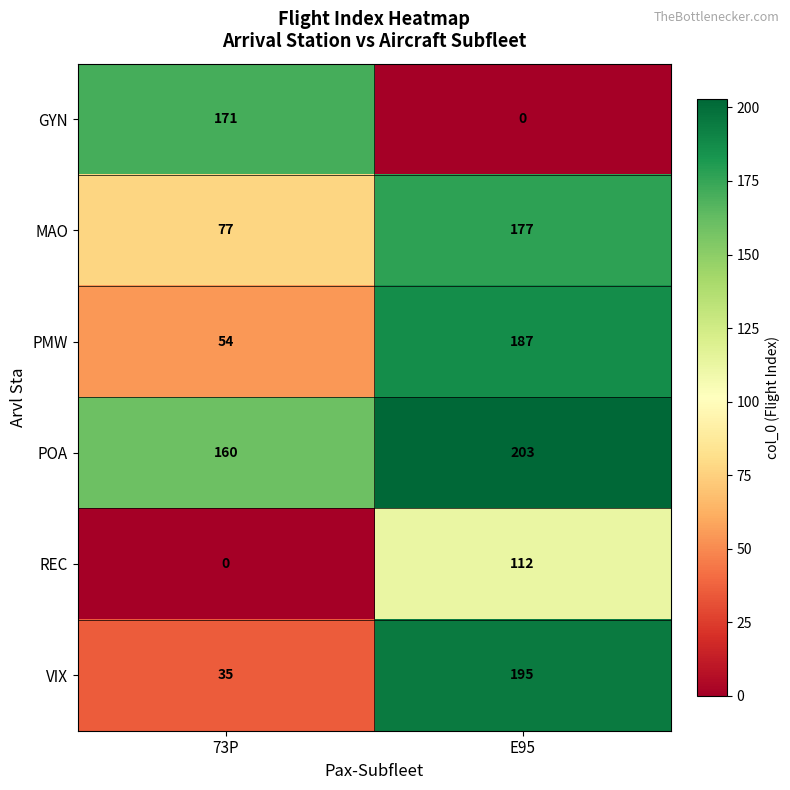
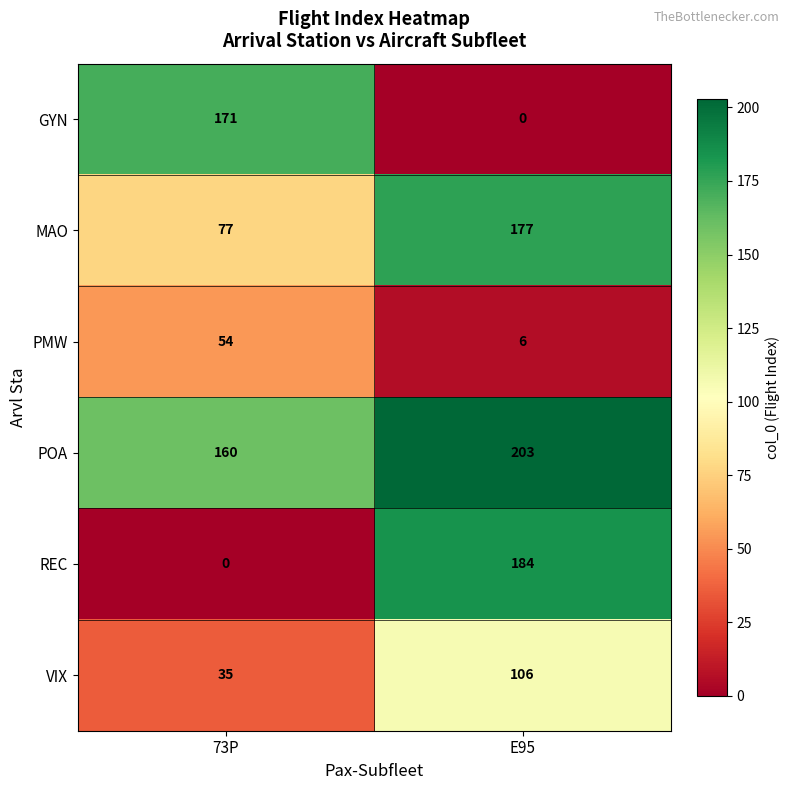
  {
    "GYN": {
      "73P": 171,
      "E95": 0
    },
    "MAO": {
      "73P": 77,
      "E95": 177
    },
    "PMW": {
      "73P": 54,
-     "E95": 187
+     "E95": 6
    },
    "POA": {
      "73P": 160,
      "E95": 203
    },
    "REC": {
      "73P": 0,
-     "E95": 112
+     "E95": 184
    },
    "VIX": {
      "73P": 35,
-     "E95": 195
+     "E95": 106
    }
  }
